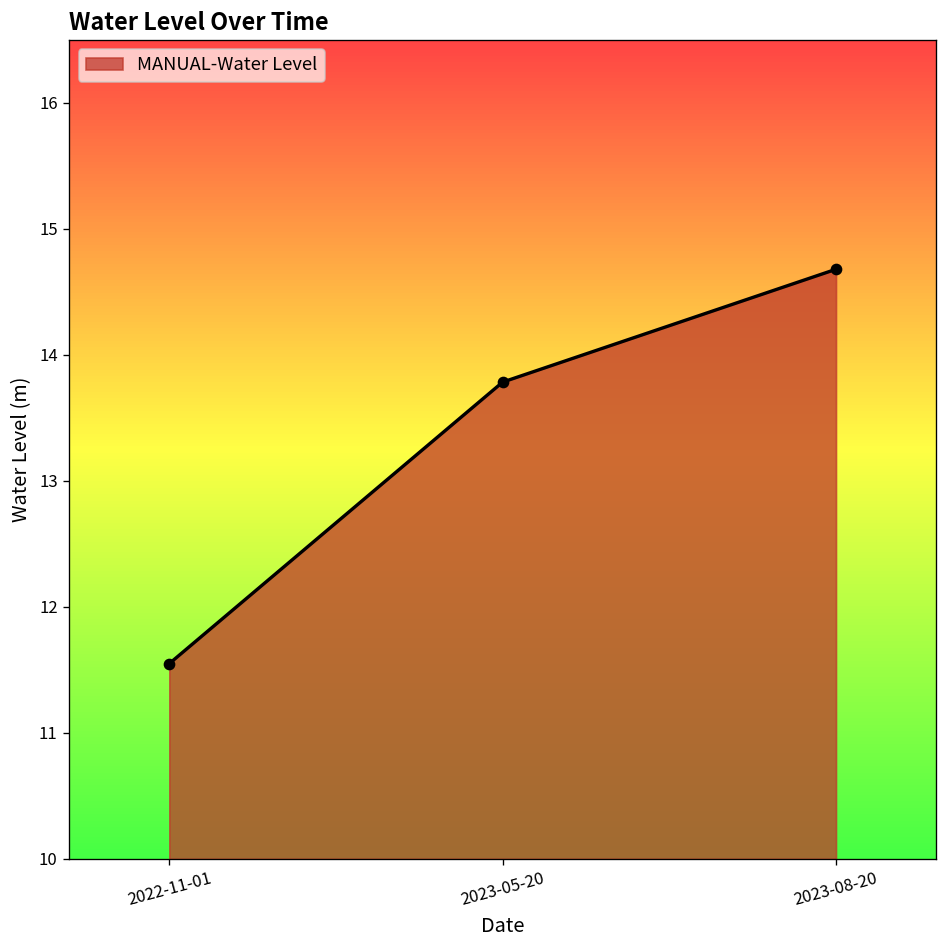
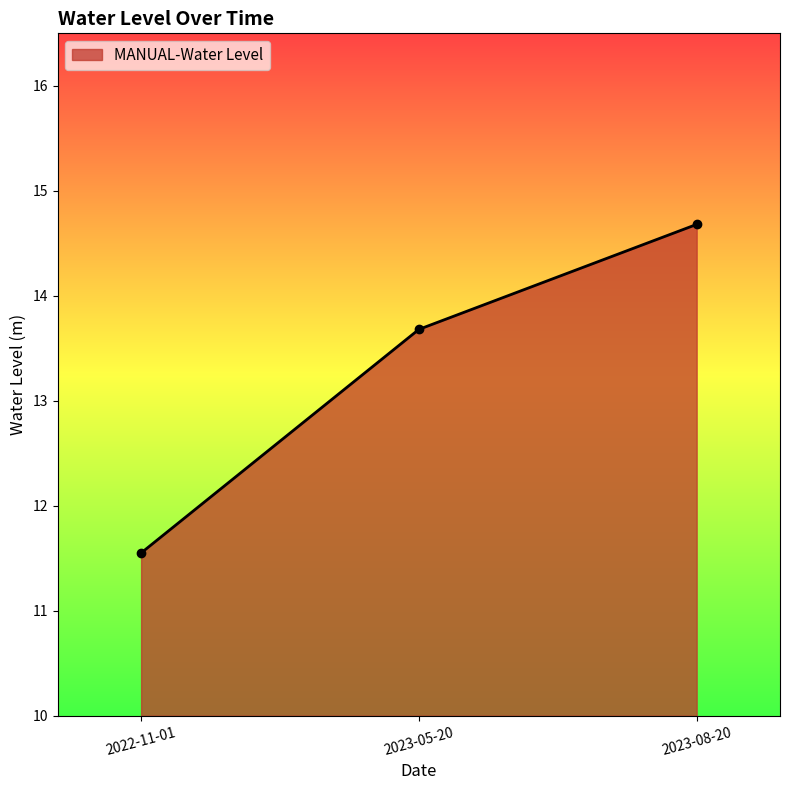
  {
    "2022-11-01": 11.55,
-   "2023-05-20": 13.78,
+   "2023-05-20": 13.68,
    "2023-08-20": 14.68
  }
